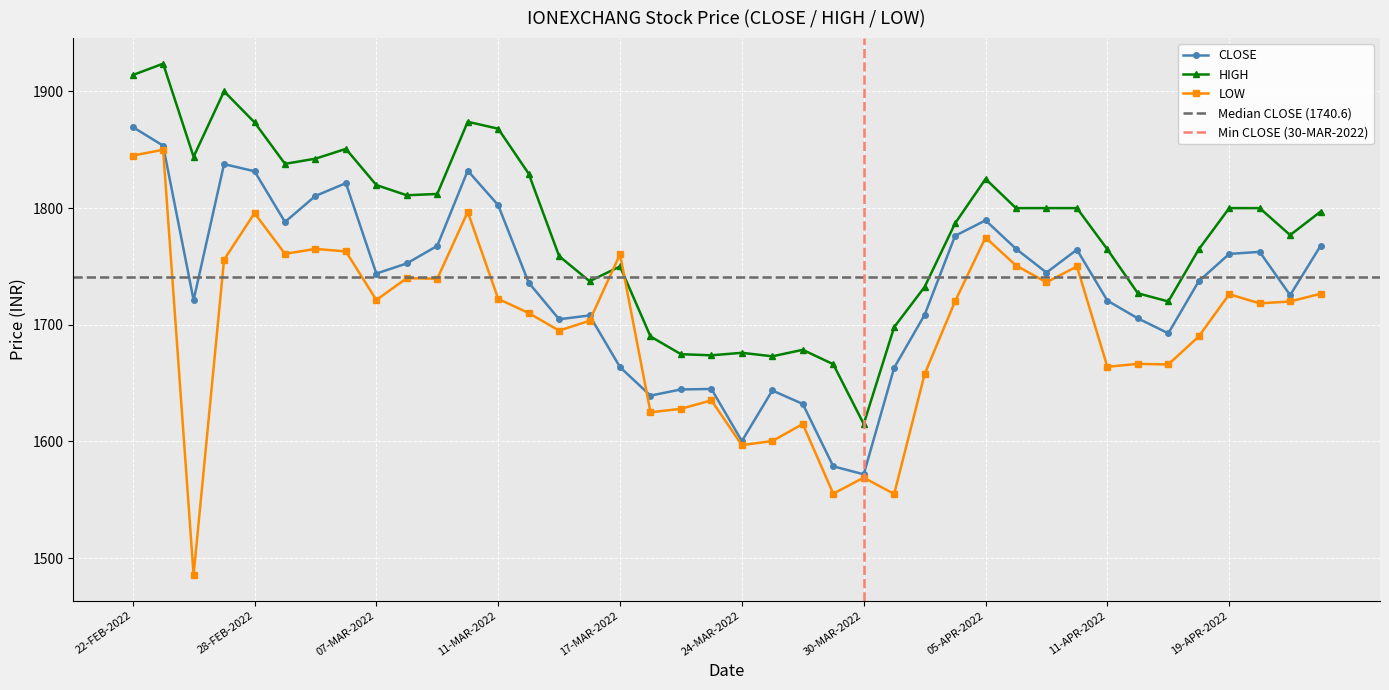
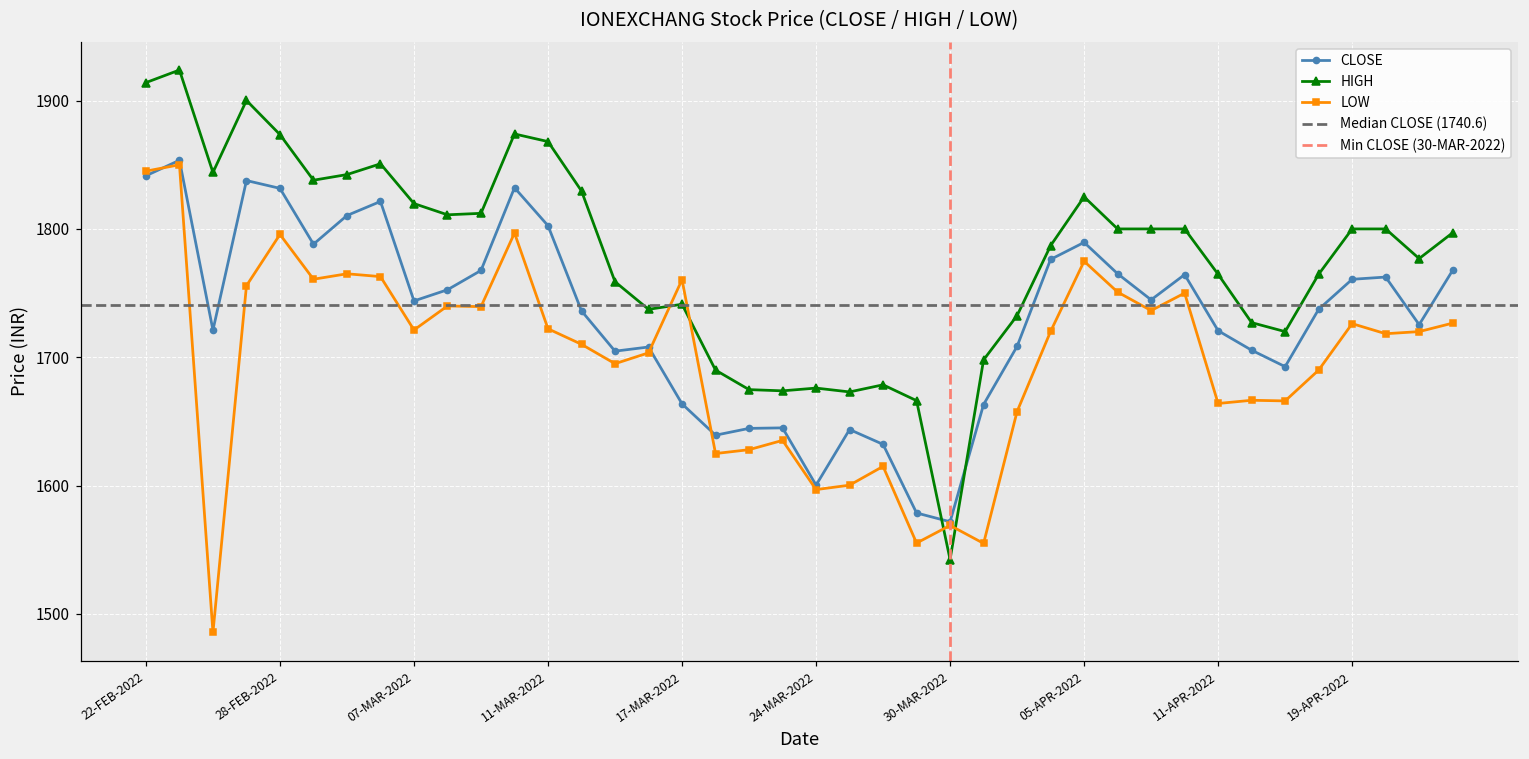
  {
    "CLOSE": {
-     "22-FEB-2022": 1870,
+     "22-FEB-2022": 1841,
      "28-FEB-2022": 1832,
      "07-MAR-2022": 1744,
      "11-MAR-2022": 1803,
      "17-MAR-2022": 1664,
      "24-MAR-2022": 1600,
      "30-MAR-2022": 1572,
      "05-APR-2022": 1790,
      "11-APR-2022": 1721,
      "19-APR-2022": 1761
    },
    "HIGH": {
      "22-FEB-2022": 1914,
      "28-FEB-2022": 1874,
      "07-MAR-2022": 1820,
      "11-MAR-2022": 1868,
-     "17-MAR-2022": 1750,
+     "17-MAR-2022": 1741,
      "24-MAR-2022": 1676,
-     "30-MAR-2022": 1615,
+     "30-MAR-2022": 1542,
      "05-APR-2022": 1825,
      "11-APR-2022": 1765,
      "19-APR-2022": 1800
    },
    "LOW": {
      "22-FEB-2022": 1845,
      "28-FEB-2022": 1796,
      "07-MAR-2022": 1721,
      "11-MAR-2022": 1722,
      "17-MAR-2022": 1760,
      "24-MAR-2022": 1597,
      "30-MAR-2022": 1569,
      "05-APR-2022": 1775,
      "11-APR-2022": 1664,
      "19-APR-2022": 1726
    }
  }
